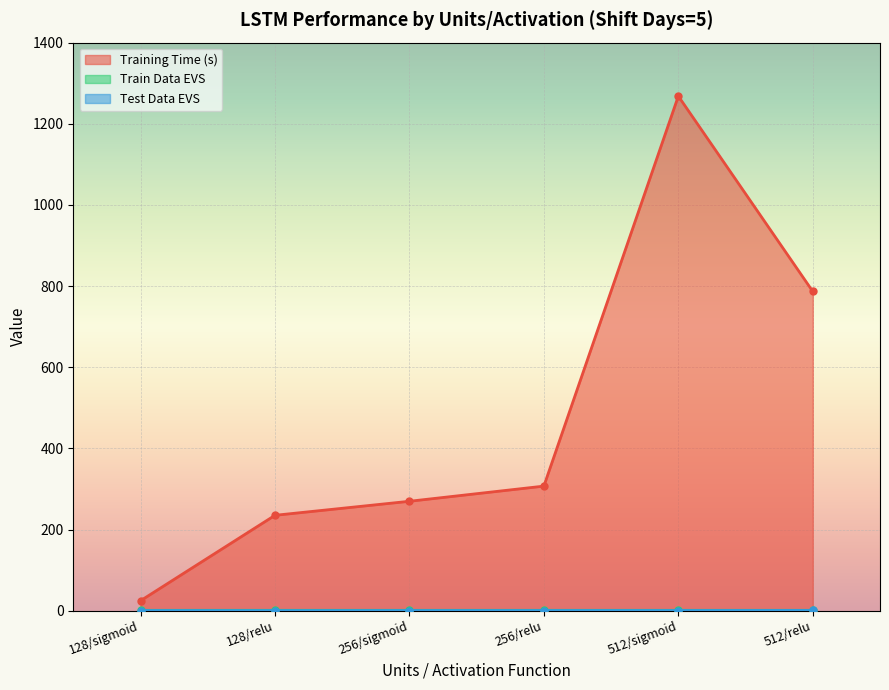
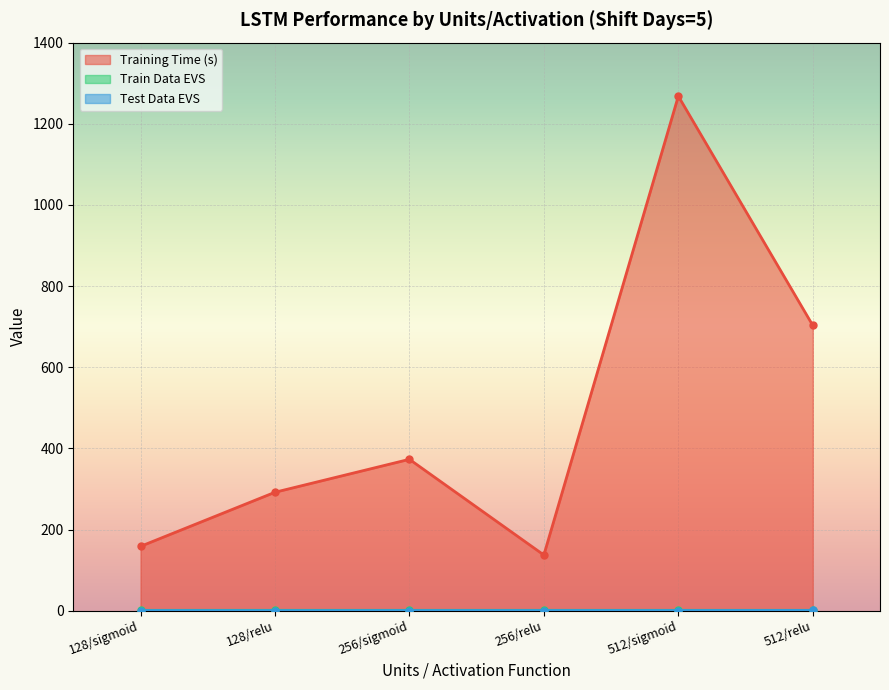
  {
    "Training Time (s)": {
-     "128/sigmoid": 20,
-     "128/relu": 240,
-     "256/sigmoid": 270,
-     "256/relu": 310,
+     "128/sigmoid": 160,
+     "128/relu": 290,
+     "256/sigmoid": 370,
+     "256/relu": 140,
      "512/sigmoid": 1270,
-     "512/relu": 790
+     "512/relu": 700
    }
  }
